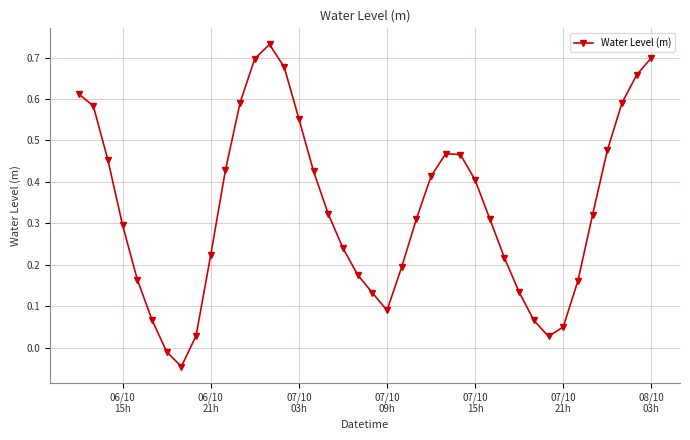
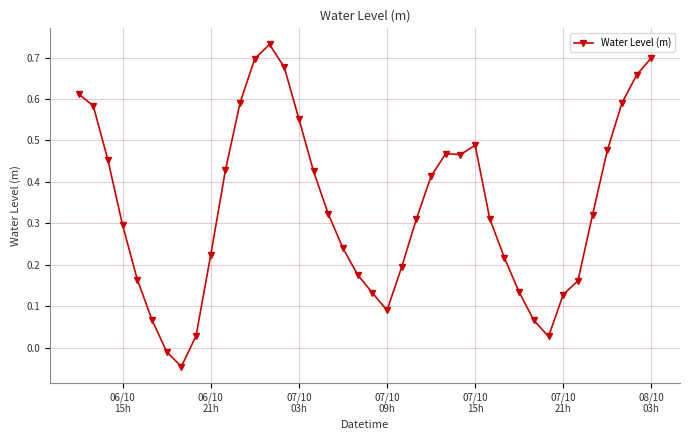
  {
    "06/10 15h": 0.30,
    "06/10 21h": 0.22,
    "07/10 03h": 0.55,
    "07/10 09h": 0.09,
-   "07/10 15h": 0.40,
-   "07/10 21h": 0.05,
+   "07/10 15h": 0.49,
+   "07/10 21h": 0.13,
    "08/10 03h": 0.70
  }
